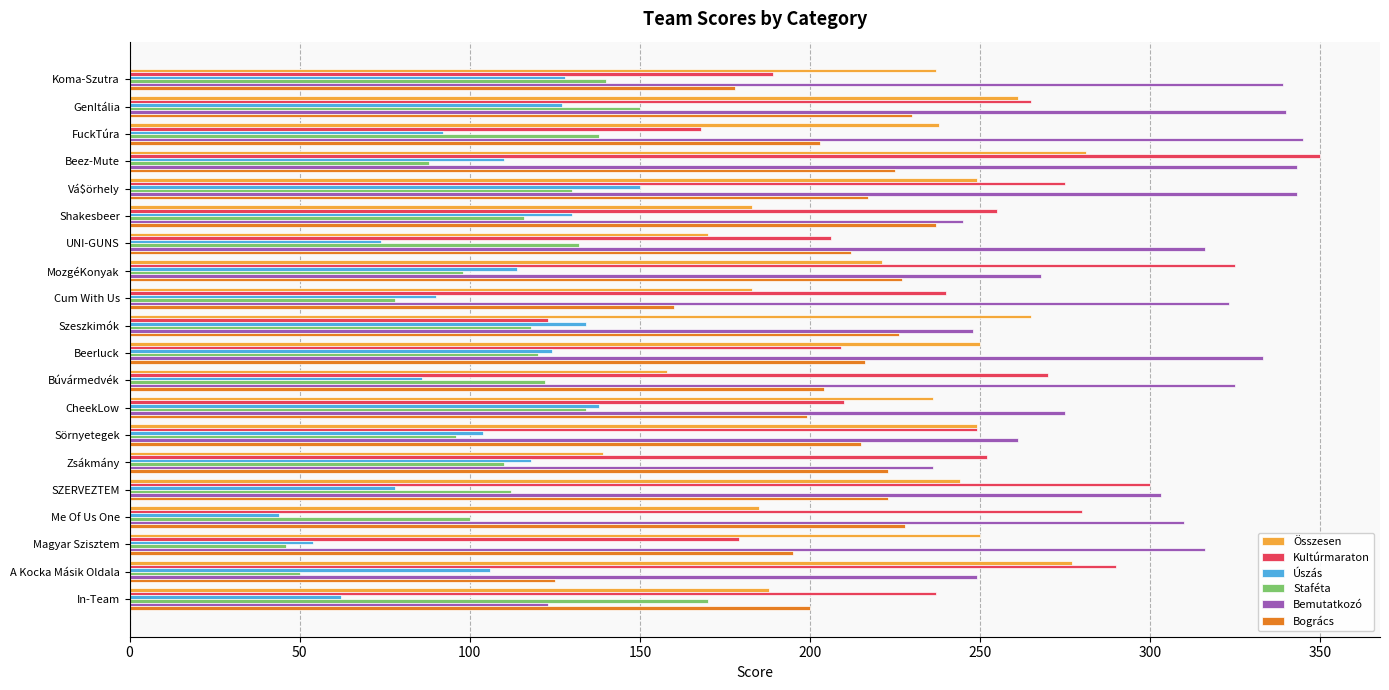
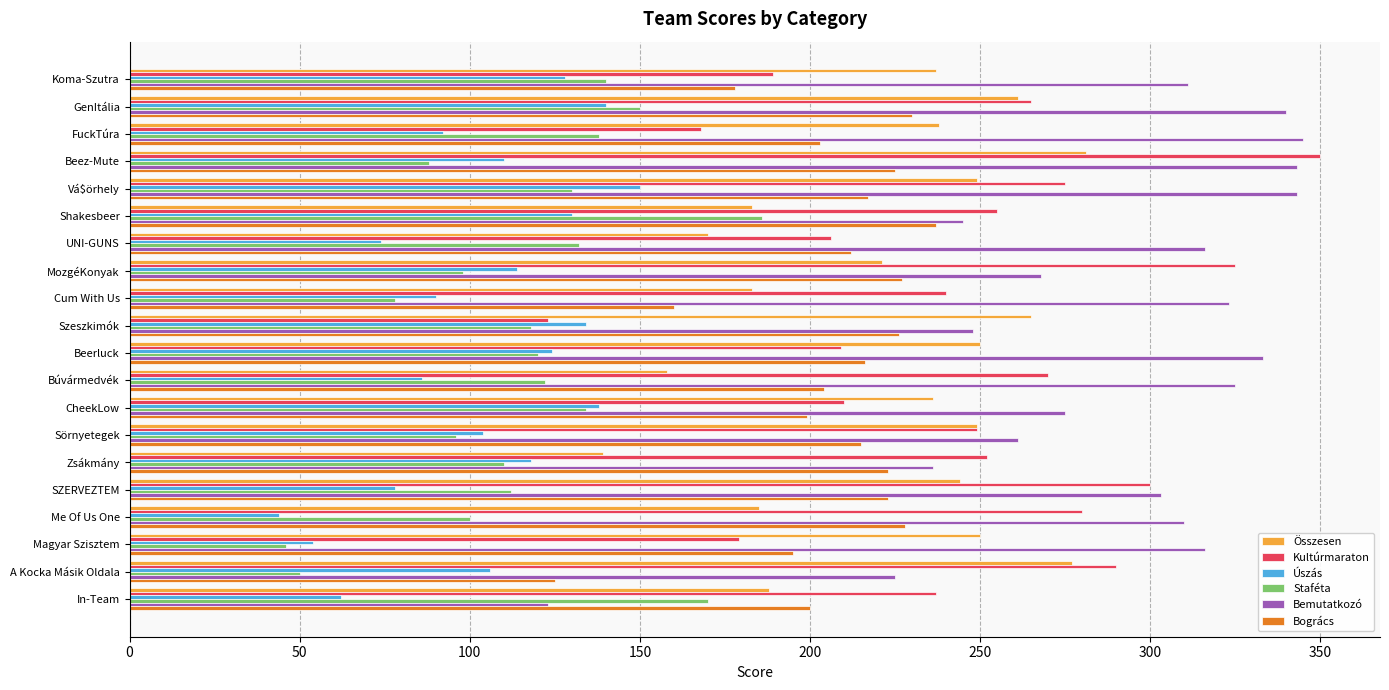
  {
    "Kultúrmaraton": {
      "Koma-Szutra": 189,
      "GenItália": 265,
      "FuckTúra": 168,
      "Beez-Mute": 350,
      "Vá$örhely": 275,
      "Shakesbeer": 255,
      "UNI-GUNS": 206,
      "MozgéKonyak": 325,
      "Cum With Us": 240,
      "Szeszkimók": 123,
      "Beerluck": 209,
      "Búvármedvék": 270,
      "CheekLow": 210,
      "Sörnyetegek": 249,
      "Zsákmány": 252,
      "SZERVEZTEM": 300,
      "Me Of Us One": 280,
      "Magyar Szisztem": 179,
      "A Kocka Másik Oldala": 290,
      "In-Team": 237
    },
    "Úszás": {
      "Koma-Szutra": 128,
-     "GenItália": 127,
+     "GenItália": 140,
      "FuckTúra": 92,
      "Beez-Mute": 110,
      "Vá$örhely": 150,
      "Shakesbeer": 130,
      "UNI-GUNS": 74,
      "MozgéKonyak": 114,
      "Cum With Us": 90,
      "Szeszkimók": 134,
      "Beerluck": 124,
      "Búvármedvék": 86,
      "CheekLow": 138,
      "Sörnyetegek": 104,
      "Zsákmány": 118,
      "SZERVEZTEM": 78,
      "Me Of Us One": 44,
      "Magyar Szisztem": 54,
      "A Kocka Másik Oldala": 106,
      "In-Team": 62
    },
    "Staféta": {
      "Koma-Szutra": 140,
      "GenItália": 150,
      "FuckTúra": 138,
      "Beez-Mute": 88,
      "Vá$örhely": 130,
-     "Shakesbeer": 116,
+     "Shakesbeer": 186,
      "UNI-GUNS": 132,
      "MozgéKonyak": 98,
      "Cum With Us": 78,
      "Szeszkimók": 118,
      "Beerluck": 120,
      "Búvármedvék": 122,
      "CheekLow": 134,
      "Sörnyetegek": 96,
      "Zsákmány": 110,
      "SZERVEZTEM": 112,
      "Me Of Us One": 100,
      "Magyar Szisztem": 46,
      "A Kocka Másik Oldala": 50,
      "In-Team": 170
    },
    "Bemutatkozó": {
-     "Koma-Szutra": 339,
+     "Koma-Szutra": 311,
      "GenItália": 340,
      "FuckTúra": 345,
      "Beez-Mute": 343,
      "Vá$örhely": 343,
      "Shakesbeer": 245,
      "UNI-GUNS": 316,
      "MozgéKonyak": 268,
      "Cum With Us": 323,
      "Szeszkimók": 248,
      "Beerluck": 333,
      "Búvármedvék": 325,
      "CheekLow": 275,
      "Sörnyetegek": 261,
      "Zsákmány": 236,
      "SZERVEZTEM": 303,
      "Me Of Us One": 310,
      "Magyar Szisztem": 316,
-     "A Kocka Másik Oldala": 249,
+     "A Kocka Másik Oldala": 225,
      "In-Team": 123
    }
  }
